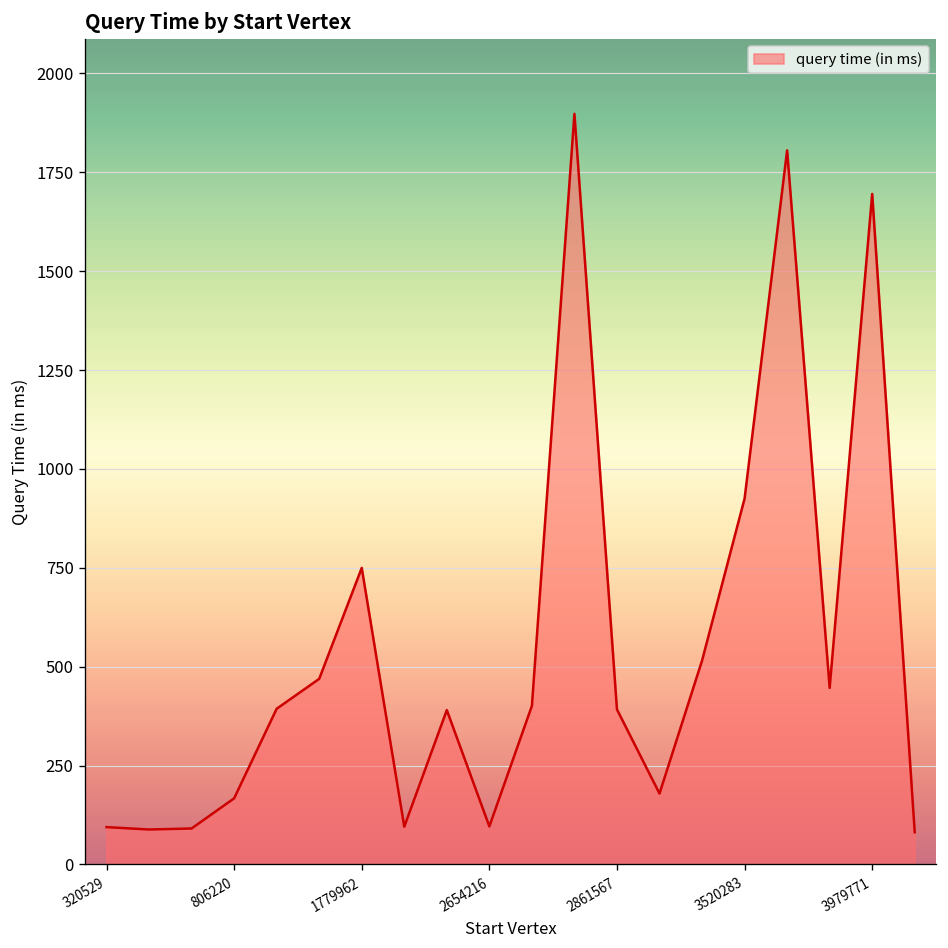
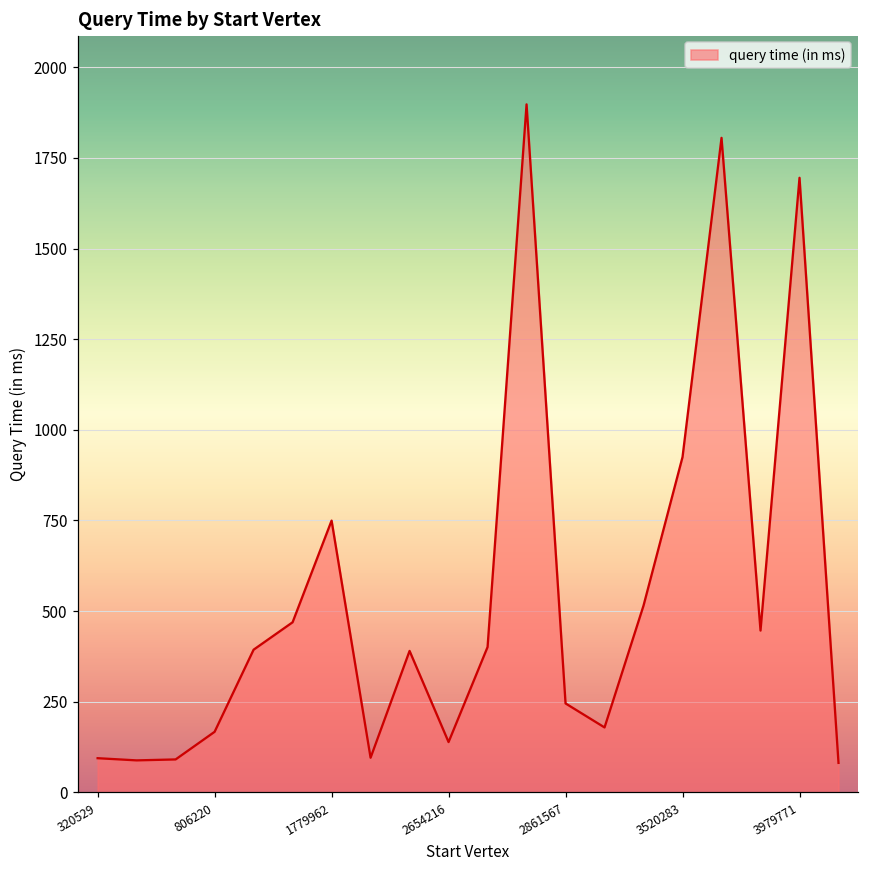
  {
    "320529": 90,
    "806220": 170,
    "1779962": 750,
-   "2654216": 100,
-   "2861567": 390,
+   "2654216": 140,
+   "2861567": 250,
    "3520283": 920,
    "3979771": 1700
  }
